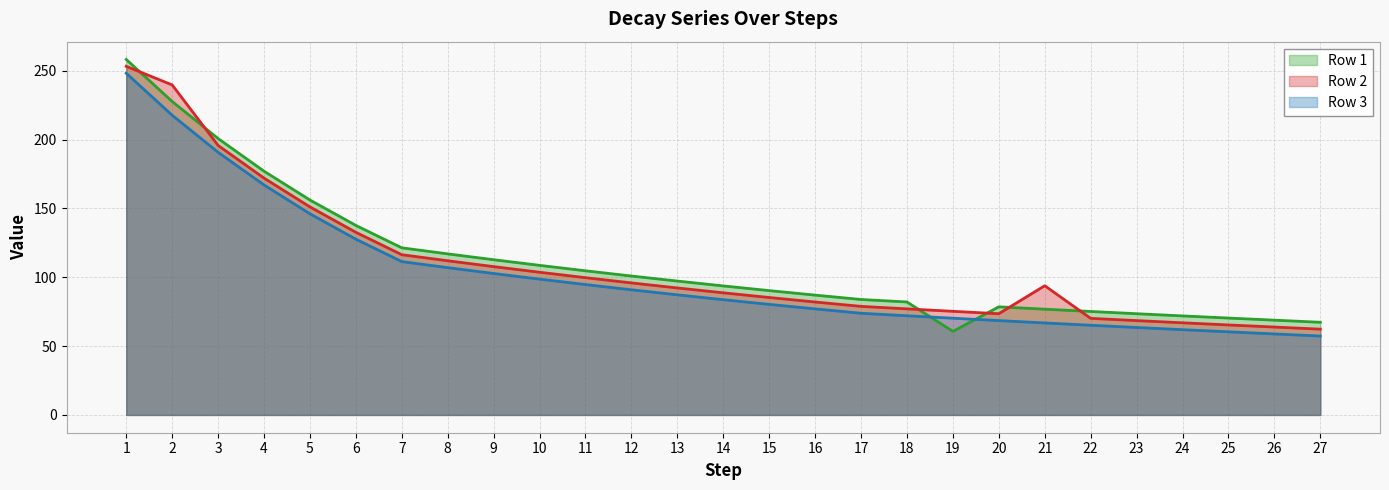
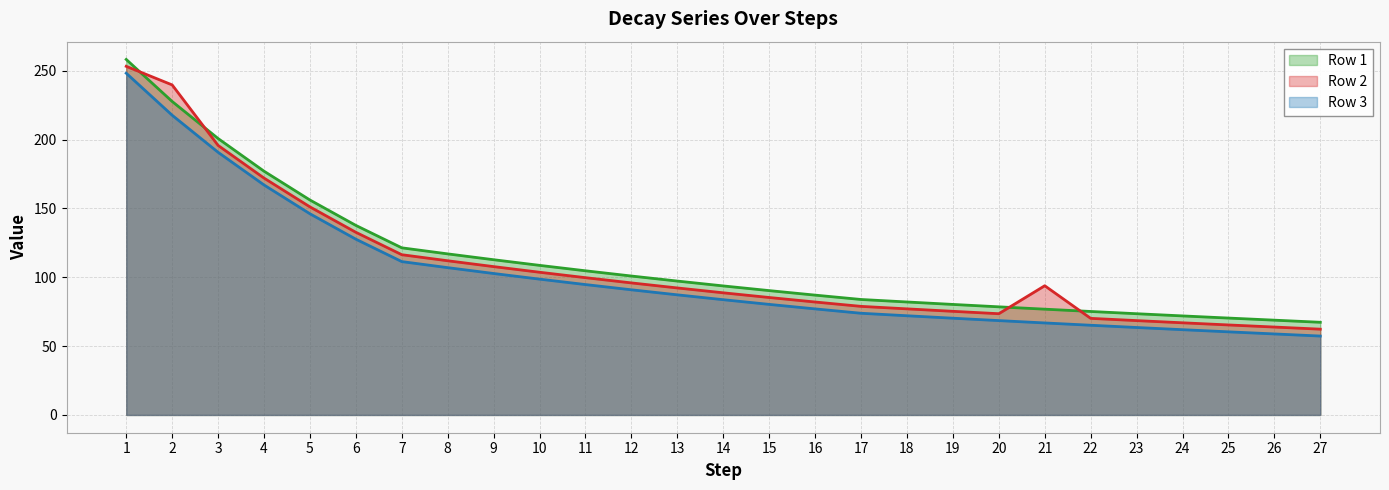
  {
    "Row 1": {
      "1": 258,
      "2": 228,
      "3": 201,
      "4": 177,
      "5": 156,
      "6": 138,
      "7": 121,
      "8": 117,
      "9": 113,
      "10": 109,
      "11": 105,
      "12": 101,
      "13": 97,
      "14": 94,
      "15": 90,
      "16": 87,
      "17": 84,
      "18": 82,
-     "19": 61,
+     "19": 80,
      "20": 79,
      "21": 77,
      "22": 75,
      "23": 74,
      "24": 72,
      "25": 70,
      "26": 69,
      "27": 67
    },
    "Row 2": {
      "1": 253,
      "2": 240,
      "3": 196,
      "4": 172,
      "5": 151,
      "6": 133,
      "7": 116,
      "8": 112,
      "9": 108,
      "10": 104,
      "11": 100,
      "12": 96,
      "13": 92,
      "14": 89,
      "15": 85,
      "16": 82,
      "17": 79,
      "18": 77,
      "19": 75,
      "20": 74,
      "21": 94,
      "22": 70,
      "23": 69,
      "24": 67,
      "25": 65,
      "26": 64,
      "27": 62
    },
    "Row 3": {
      "1": 248,
      "2": 218,
      "3": 191,
      "4": 167,
      "5": 146,
      "6": 128,
      "7": 111,
      "8": 107,
      "9": 103,
      "10": 99,
      "11": 95,
      "12": 91,
      "13": 87,
      "14": 84,
      "15": 80,
      "16": 77,
      "17": 74,
      "18": 72,
      "19": 70,
      "20": 69,
      "21": 67,
      "22": 65,
      "23": 64,
      "24": 62,
      "25": 60,
      "26": 59,
      "27": 57
    }
  }
